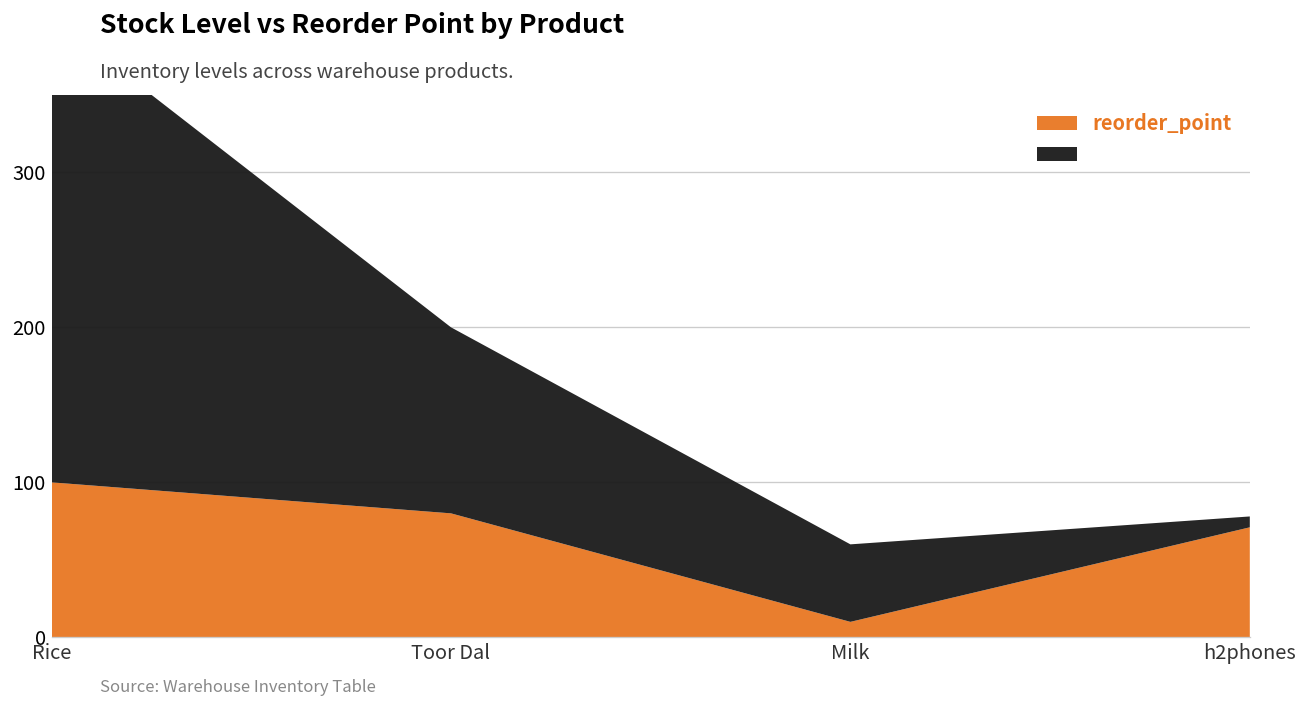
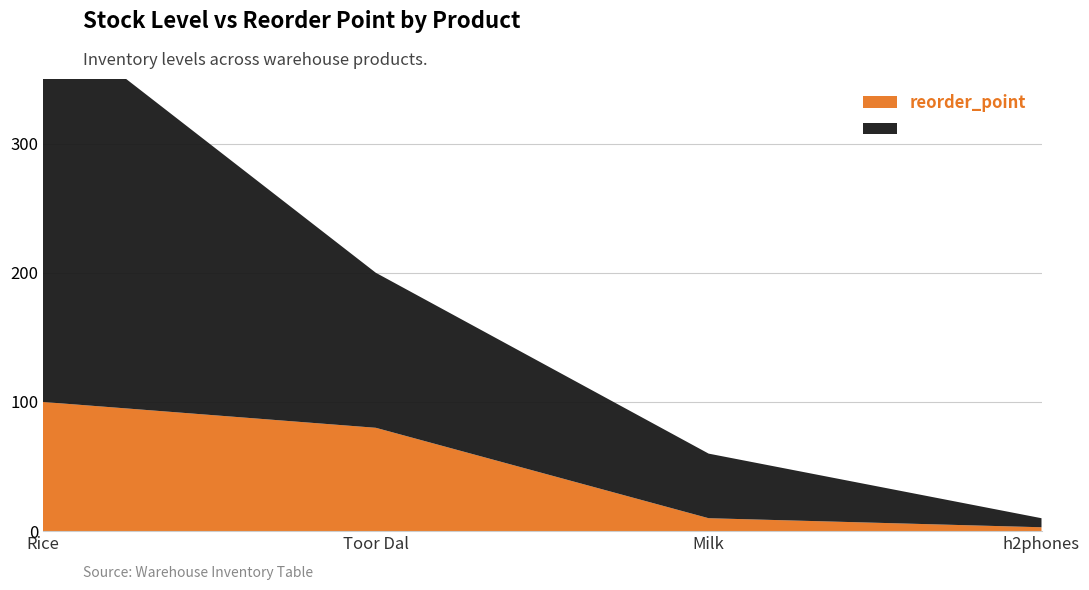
  {
    "reorder_point": {
      "Rice": 100,
      "Toor Dal": 80,
      "Milk": 10,
-     "h2phones": 71
+     "h2phones": 3
    }
  }
